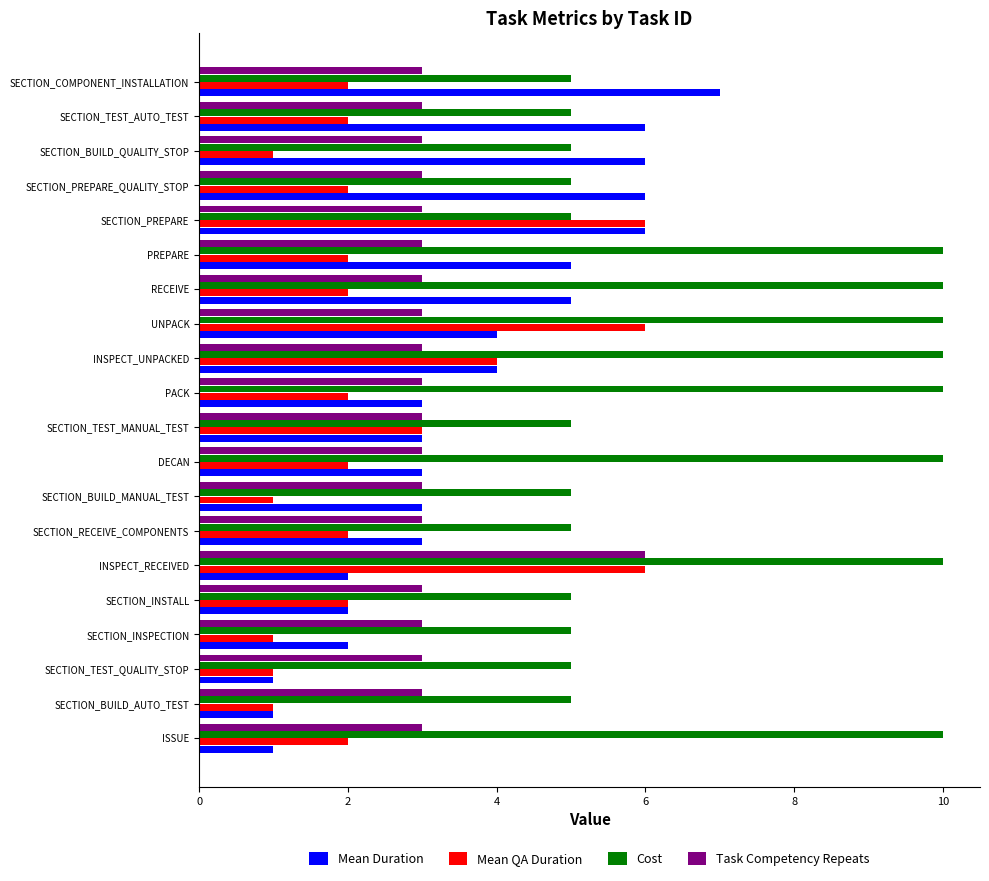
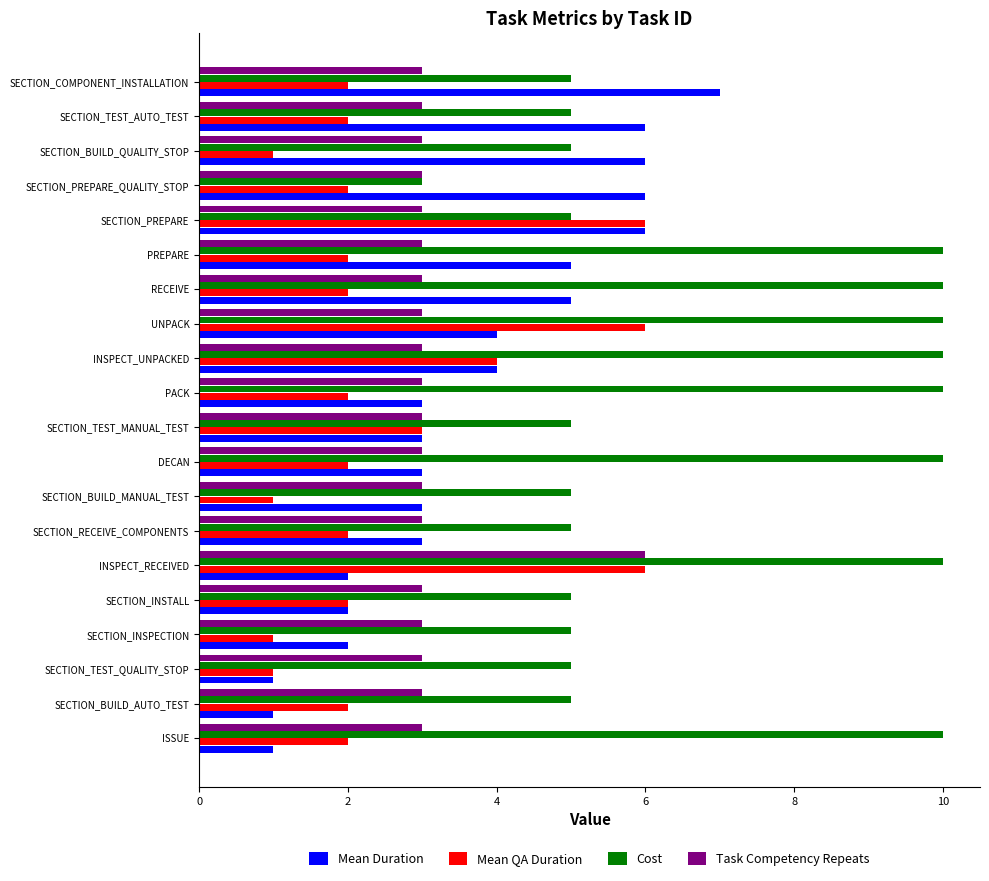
  {
    "Mean Duration": {
      "SECTION_COMPONENT_INSTALLATION": 7,
      "SECTION_TEST_AUTO_TEST": 6,
      "SECTION_BUILD_QUALITY_STOP": 6,
      "SECTION_PREPARE_QUALITY_STOP": 6,
      "SECTION_PREPARE": 6,
      "PREPARE": 5,
      "RECEIVE": 5,
      "UNPACK": 4,
      "INSPECT_UNPACKED": 4,
      "PACK": 3,
      "SECTION_TEST_MANUAL_TEST": 3,
      "DECAN": 3,
      "SECTION_BUILD_MANUAL_TEST": 3,
      "SECTION_RECEIVE_COMPONENTS": 3,
      "INSPECT_RECEIVED": 2,
      "SECTION_INSTALL": 2,
      "SECTION_INSPECTION": 2,
      "SECTION_TEST_QUALITY_STOP": 1,
      "SECTION_BUILD_AUTO_TEST": 1,
      "ISSUE": 1
    },
    "Mean QA Duration": {
      "SECTION_COMPONENT_INSTALLATION": 2,
      "SECTION_TEST_AUTO_TEST": 2,
      "SECTION_BUILD_QUALITY_STOP": 1,
      "SECTION_PREPARE_QUALITY_STOP": 2,
      "SECTION_PREPARE": 6,
      "PREPARE": 2,
      "RECEIVE": 2,
      "UNPACK": 6,
      "INSPECT_UNPACKED": 4,
      "PACK": 2,
      "SECTION_TEST_MANUAL_TEST": 3,
      "DECAN": 2,
      "SECTION_BUILD_MANUAL_TEST": 1,
      "SECTION_RECEIVE_COMPONENTS": 2,
      "INSPECT_RECEIVED": 6,
      "SECTION_INSTALL": 2,
      "SECTION_INSPECTION": 1,
      "SECTION_TEST_QUALITY_STOP": 1,
-     "SECTION_BUILD_AUTO_TEST": 1,
+     "SECTION_BUILD_AUTO_TEST": 2,
      "ISSUE": 2
    },
    "Cost": {
      "SECTION_COMPONENT_INSTALLATION": 5,
      "SECTION_TEST_AUTO_TEST": 5,
      "SECTION_BUILD_QUALITY_STOP": 5,
-     "SECTION_PREPARE_QUALITY_STOP": 5,
+     "SECTION_PREPARE_QUALITY_STOP": 3,
      "SECTION_PREPARE": 5,
      "PREPARE": 10,
      "RECEIVE": 10,
      "UNPACK": 10,
      "INSPECT_UNPACKED": 10,
      "PACK": 10,
      "SECTION_TEST_MANUAL_TEST": 5,
      "DECAN": 10,
      "SECTION_BUILD_MANUAL_TEST": 5,
      "SECTION_RECEIVE_COMPONENTS": 5,
      "INSPECT_RECEIVED": 10,
      "SECTION_INSTALL": 5,
      "SECTION_INSPECTION": 5,
      "SECTION_TEST_QUALITY_STOP": 5,
      "SECTION_BUILD_AUTO_TEST": 5,
      "ISSUE": 10
    },
    "Task Competency Repeats": {
      "SECTION_COMPONENT_INSTALLATION": 3,
      "SECTION_TEST_AUTO_TEST": 3,
      "SECTION_BUILD_QUALITY_STOP": 3,
      "SECTION_PREPARE_QUALITY_STOP": 3,
      "SECTION_PREPARE": 3,
      "PREPARE": 3,
      "RECEIVE": 3,
      "UNPACK": 3,
      "INSPECT_UNPACKED": 3,
      "PACK": 3,
      "SECTION_TEST_MANUAL_TEST": 3,
      "DECAN": 3,
      "SECTION_BUILD_MANUAL_TEST": 3,
      "SECTION_RECEIVE_COMPONENTS": 3,
      "INSPECT_RECEIVED": 6,
      "SECTION_INSTALL": 3,
      "SECTION_INSPECTION": 3,
      "SECTION_TEST_QUALITY_STOP": 3,
      "SECTION_BUILD_AUTO_TEST": 3,
      "ISSUE": 3
    }
  }
